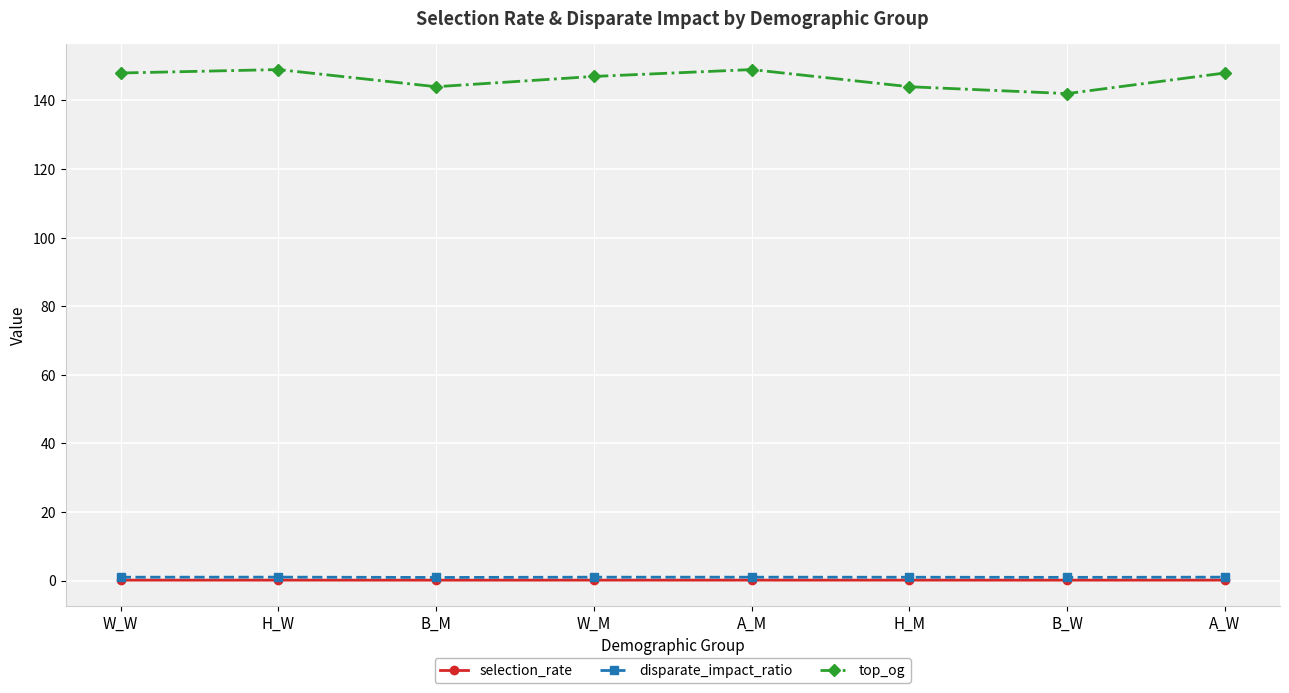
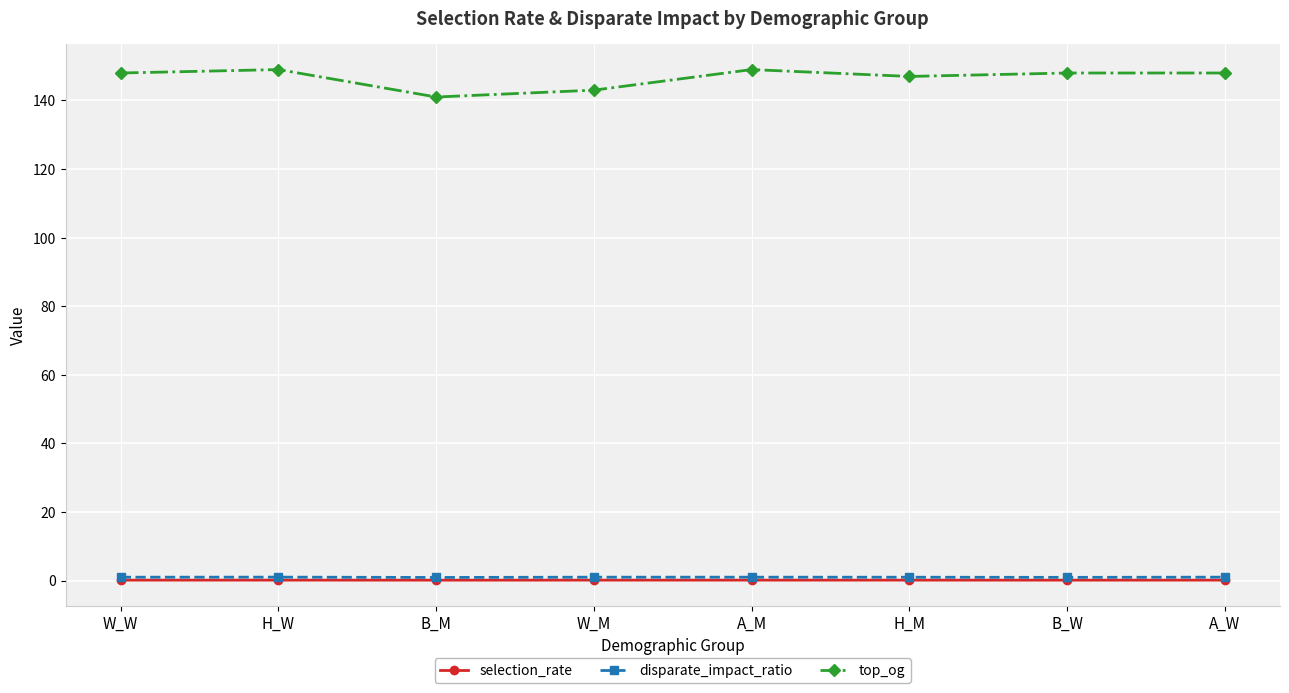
  {
    "selection_rate": {
      "W_W": 0,
      "H_W": 0,
      "B_M": 0,
      "W_M": 0,
      "A_M": 0,
      "H_M": 0,
      "B_W": 0,
      "A_W": 0
    },
    "disparate_impact_ratio": {
      "W_W": 1,
      "H_W": 1,
      "B_M": 1,
      "W_M": 1,
      "A_M": 1,
      "H_M": 1,
      "B_W": 1,
      "A_W": 1
    },
    "top_og": {
      "W_W": 148,
      "H_W": 149,
-     "B_M": 144,
-     "W_M": 147,
+     "B_M": 141,
+     "W_M": 143,
      "A_M": 149,
-     "H_M": 144,
-     "B_W": 142,
+     "H_M": 147,
+     "B_W": 148,
      "A_W": 148
    }
  }
